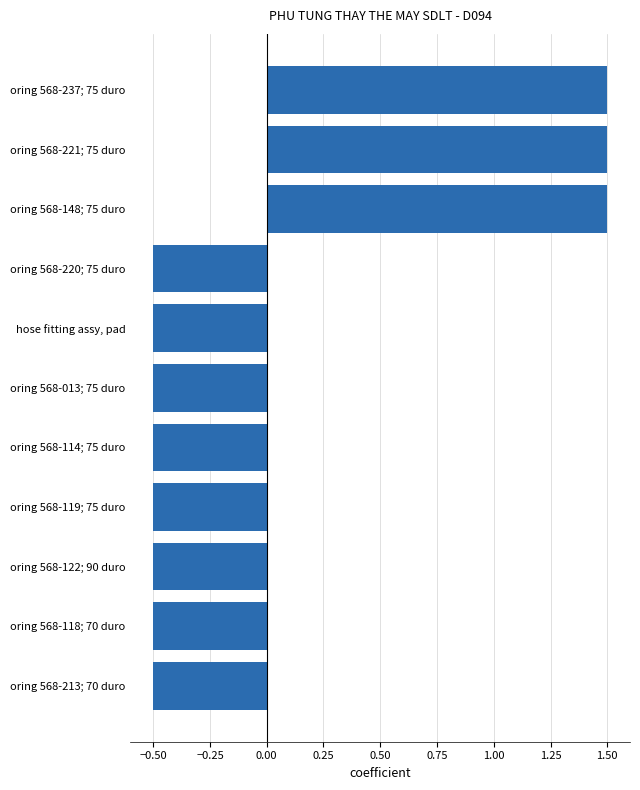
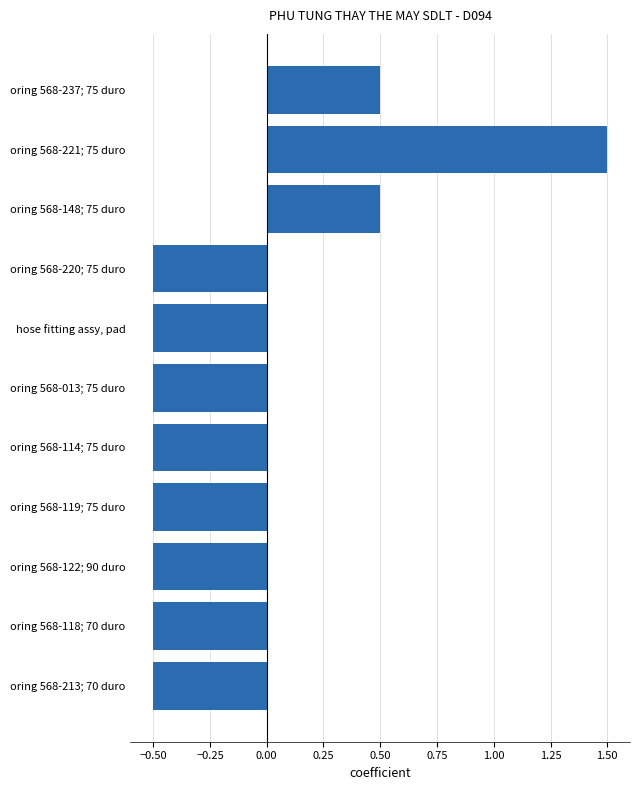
  {
-   "oring 568-237; 75 duro": 1.50,
+   "oring 568-237; 75 duro": 0.50,
    "oring 568-221; 75 duro": 1.50,
-   "oring 568-148; 75 duro": 1.50,
+   "oring 568-148; 75 duro": 0.50,
    "oring 568-220; 75 duro": -0.50,
    "hose fitting assy, pad": -0.50,
    "oring 568-013; 75 duro": -0.50,
    "oring 568-114; 75 duro": -0.50,
    "oring 568-119; 75 duro": -0.50,
    "oring 568-122; 90 duro": -0.50,
    "oring 568-118; 70 duro": -0.50,
    "oring 568-213; 70 duro": -0.50
  }
